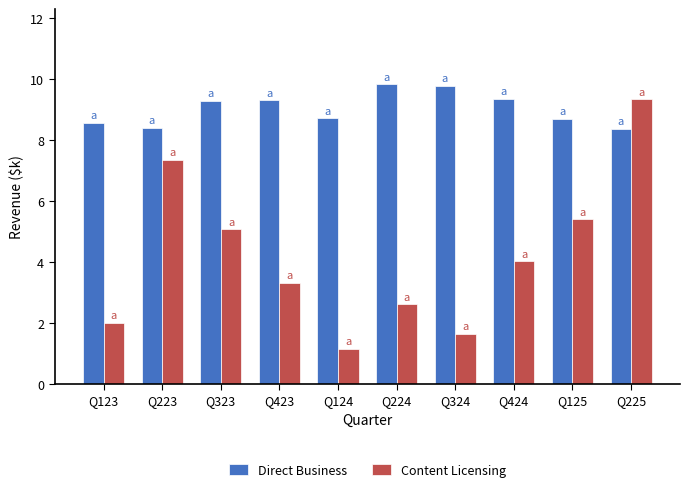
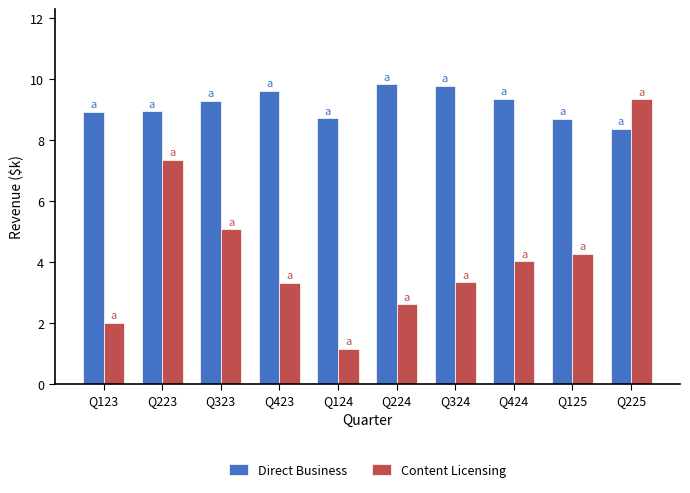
  {
    "Direct Business": {
-     "Q123": 8.6,
-     "Q223": 8.4,
+     "Q123": 8.9,
+     "Q223": 8.9,
      "Q323": 9.3,
-     "Q423": 9.3,
+     "Q423": 9.6,
      "Q124": 8.7,
      "Q224": 9.8,
      "Q324": 9.8,
      "Q424": 9.4,
      "Q125": 8.7,
      "Q225": 8.4
    },
    "Content Licensing": {
      "Q123": 2.0,
      "Q223": 7.4,
      "Q323": 5.1,
      "Q423": 3.3,
      "Q124": 1.2,
      "Q224": 2.6,
-     "Q324": 1.7,
+     "Q324": 3.3,
      "Q424": 4.0,
-     "Q125": 5.4,
+     "Q125": 4.3,
      "Q225": 9.3
    }
  }
